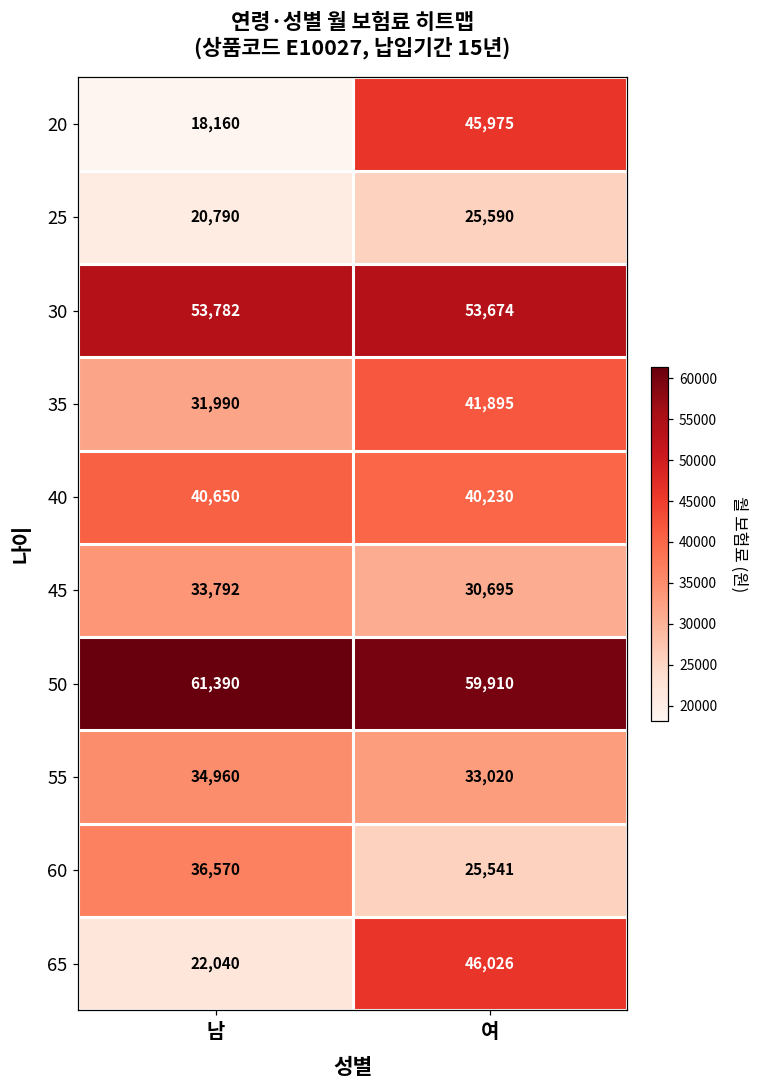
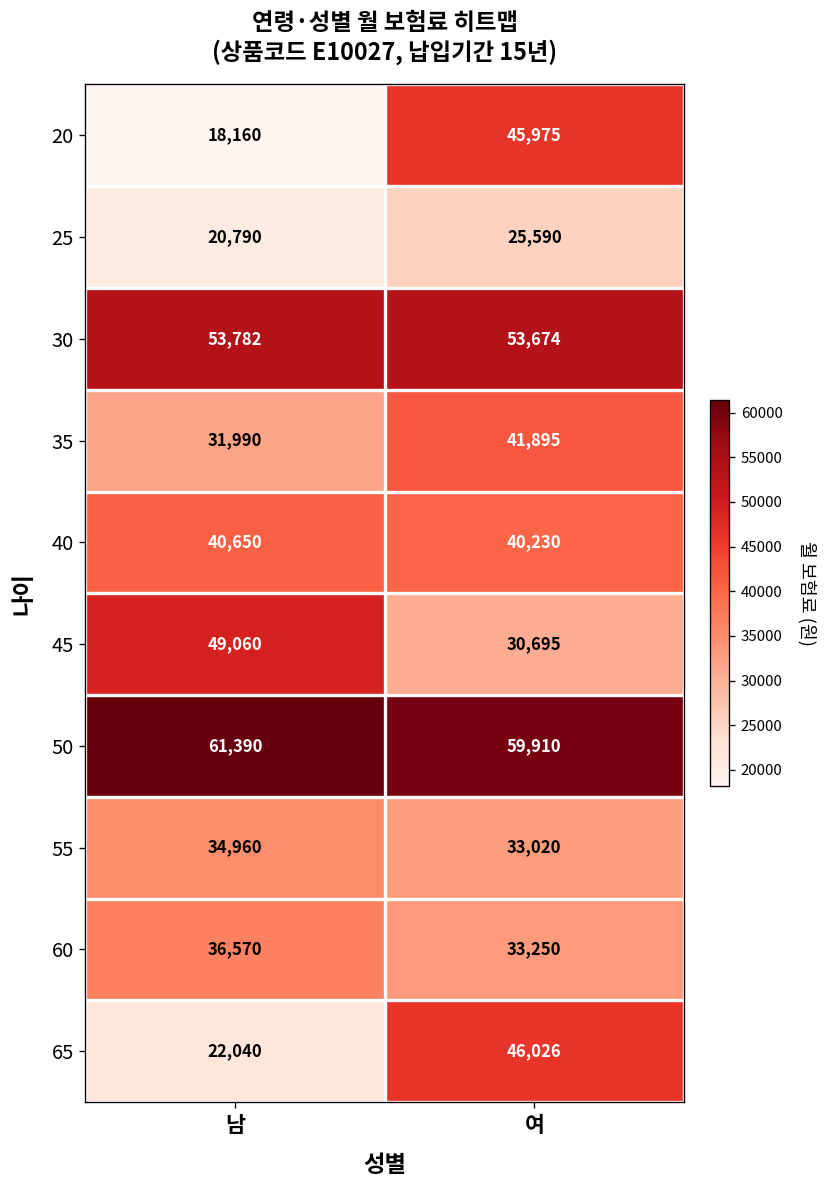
  {
    "20": {
      "남": "18,160",
      "여": "45,975"
    },
    "25": {
      "남": "20,790",
      "여": "25,590"
    },
    "30": {
      "남": "53,782",
      "여": "53,674"
    },
    "35": {
      "남": "31,990",
      "여": "41,895"
    },
    "40": {
      "남": "40,650",
      "여": "40,230"
    },
    "45": {
-     "남": "33,792",
+     "남": "49,060",
      "여": "30,695"
    },
    "50": {
      "남": "61,390",
      "여": "59,910"
    },
    "55": {
      "남": "34,960",
      "여": "33,020"
    },
    "60": {
      "남": "36,570",
-     "여": "25,541"
+     "여": "33,250"
    },
    "65": {
      "남": "22,040",
      "여": "46,026"
    }
  }
